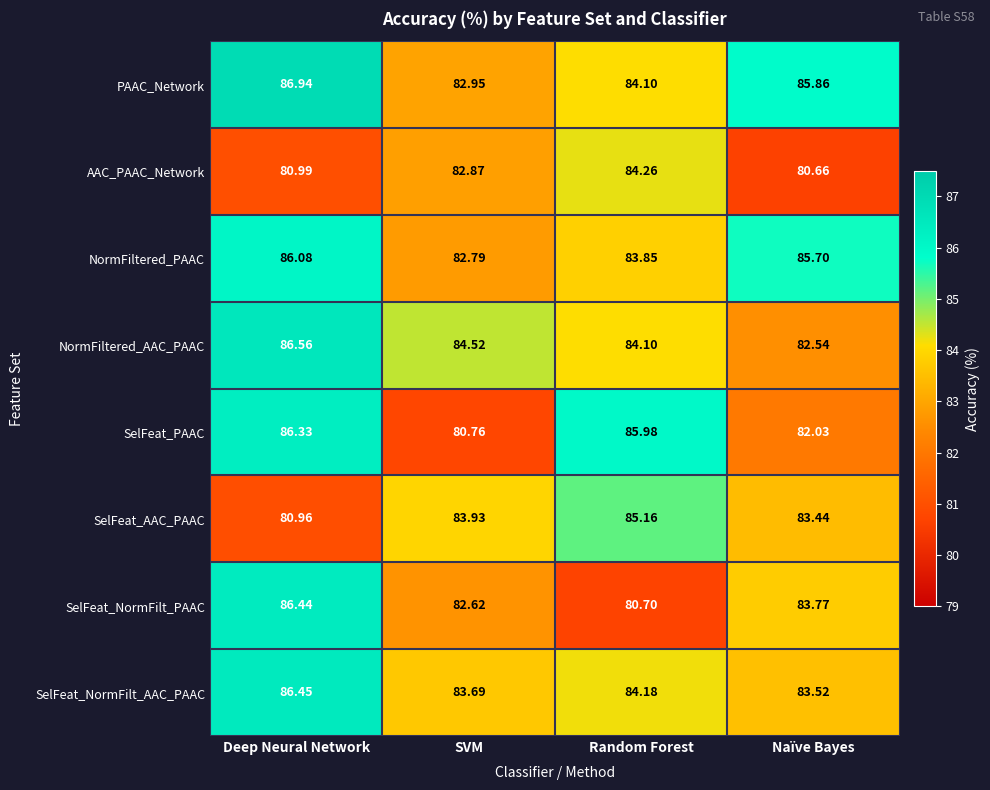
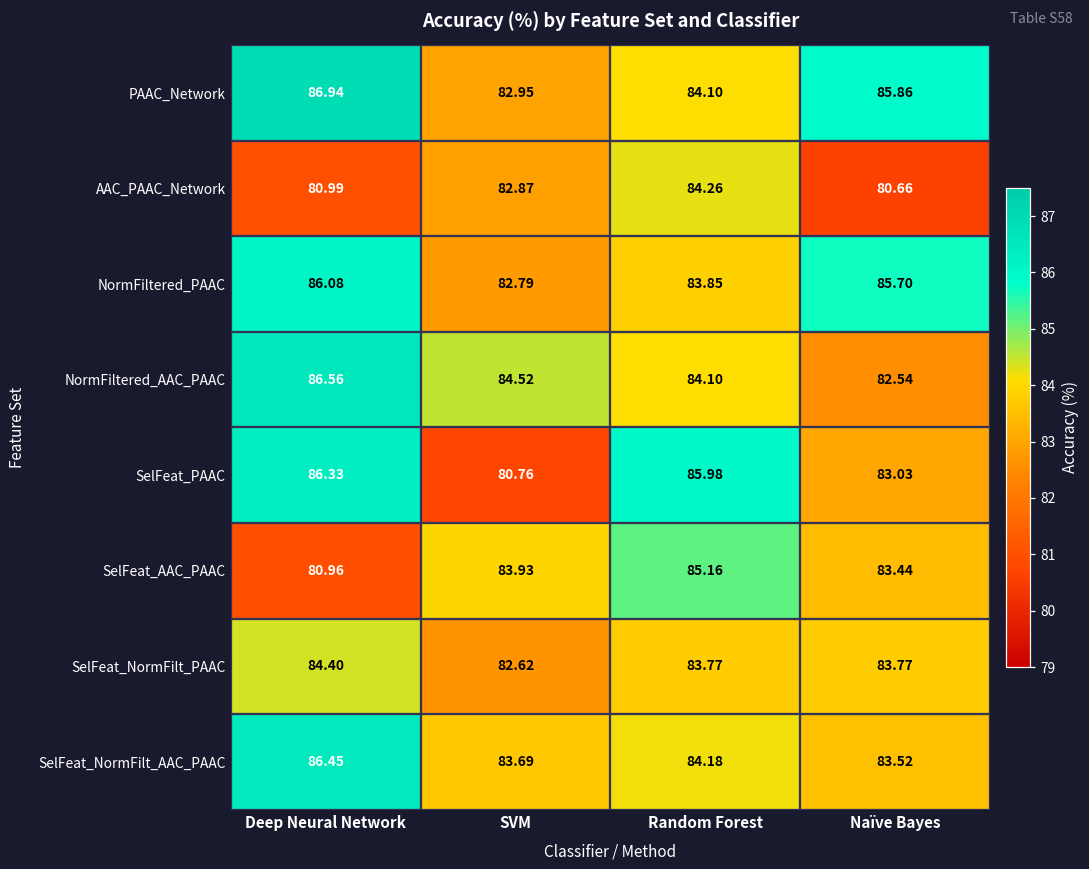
  {
    "PAAC_Network": {
      "Deep Neural Network": 86.94,
      "SVM": 82.95,
      "Random Forest": 84.10,
      "Naïve Bayes": 85.86
    },
    "AAC_PAAC_Network": {
      "Deep Neural Network": 80.99,
      "SVM": 82.87,
      "Random Forest": 84.26,
      "Naïve Bayes": 80.66
    },
    "NormFiltered_PAAC": {
      "Deep Neural Network": 86.08,
      "SVM": 82.79,
      "Random Forest": 83.85,
      "Naïve Bayes": 85.70
    },
    "NormFiltered_AAC_PAAC": {
      "Deep Neural Network": 86.56,
      "SVM": 84.52,
      "Random Forest": 84.10,
      "Naïve Bayes": 82.54
    },
    "SelFeat_PAAC": {
      "Deep Neural Network": 86.33,
      "SVM": 80.76,
      "Random Forest": 85.98,
-     "Naïve Bayes": 82.03
+     "Naïve Bayes": 83.03
    },
    "SelFeat_AAC_PAAC": {
      "Deep Neural Network": 80.96,
      "SVM": 83.93,
      "Random Forest": 85.16,
      "Naïve Bayes": 83.44
    },
    "SelFeat_NormFilt_PAAC": {
-     "Deep Neural Network": 86.44,
+     "Deep Neural Network": 84.40,
      "SVM": 82.62,
-     "Random Forest": 80.70,
+     "Random Forest": 83.77,
      "Naïve Bayes": 83.77
    },
    "SelFeat_NormFilt_AAC_PAAC": {
      "Deep Neural Network": 86.45,
      "SVM": 83.69,
      "Random Forest": 84.18,
      "Naïve Bayes": 83.52
    }
  }
